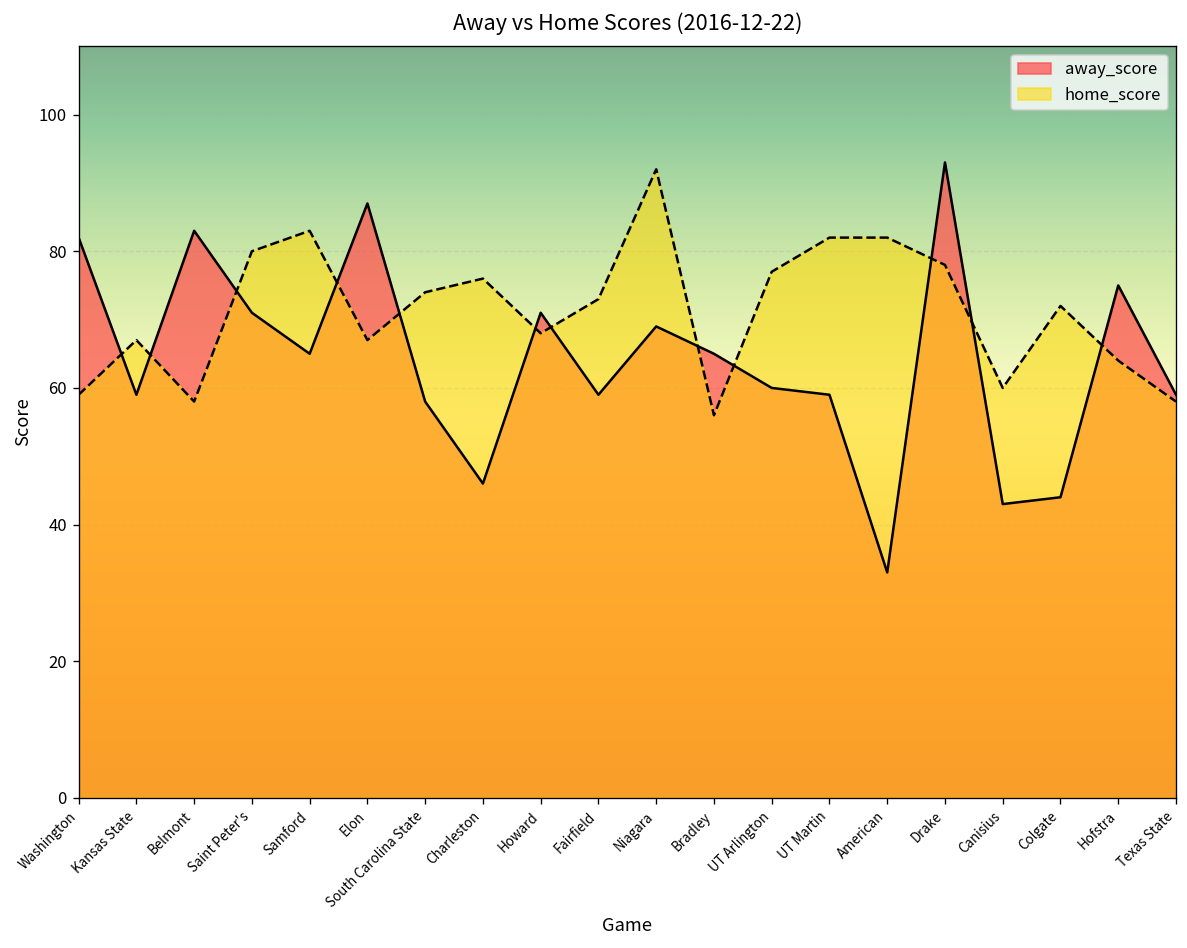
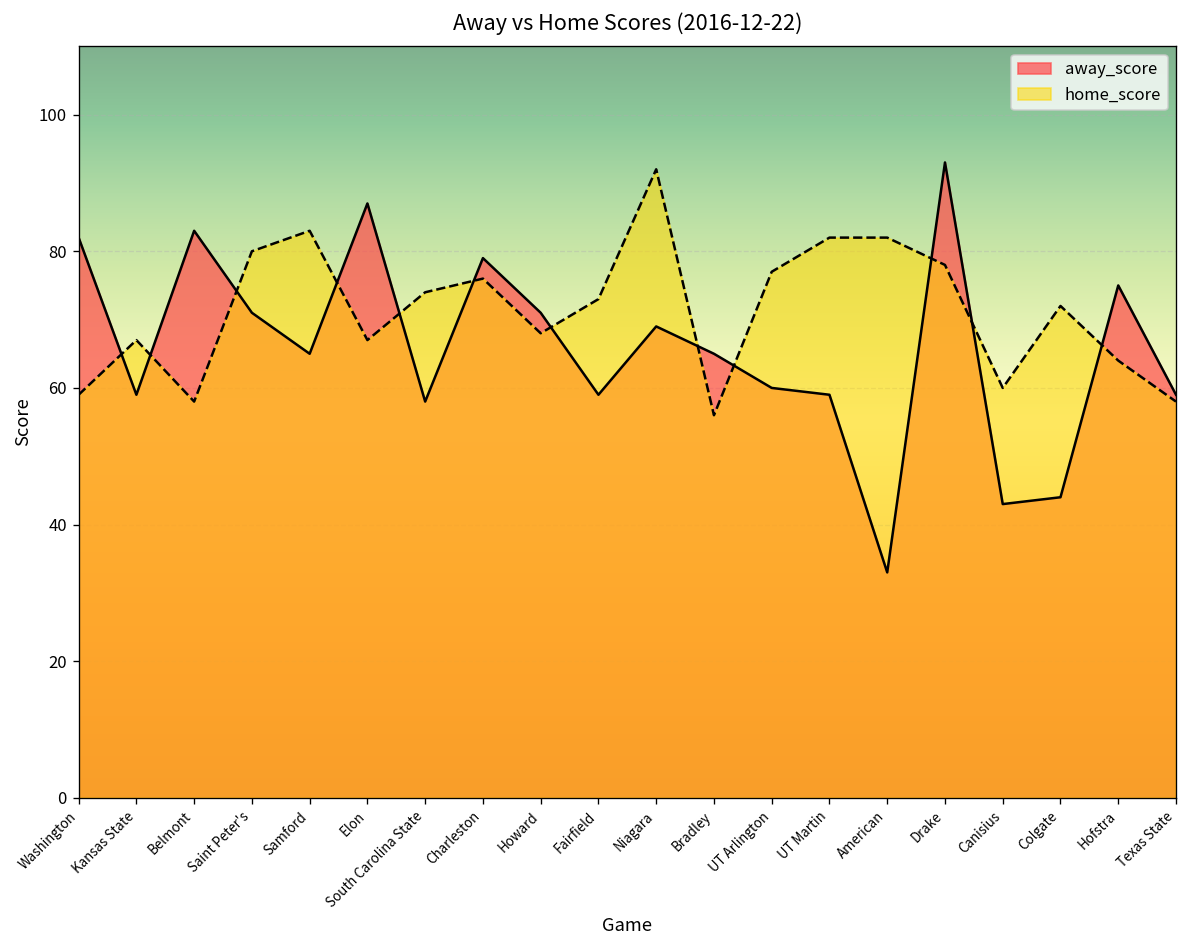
  {
    "away_score": {
      "Washington": 82,
      "Kansas State": 59,
      "Belmont": 83,
      "Saint Peter's": 71,
      "Samford": 65,
      "Elon": 87,
      "South Carolina State": 58,
-     "Charleston": 46,
+     "Charleston": 79,
      "Howard": 71,
      "Fairfield": 59,
      "Niagara": 69,
      "Bradley": 65,
      "UT Arlington": 60,
      "UT Martin": 59,
      "American": 33,
      "Drake": 93,
      "Canisius": 43,
      "Colgate": 44,
      "Hofstra": 75,
      "Texas State": 59
    },
    "home_score": {
      "Washington": 59,
      "Kansas State": 67,
      "Belmont": 58,
      "Saint Peter's": 80,
      "Samford": 83,
      "Elon": 67,
      "South Carolina State": 74,
      "Charleston": 76,
      "Howard": 68,
      "Fairfield": 73,
      "Niagara": 92,
      "Bradley": 56,
      "UT Arlington": 77,
      "UT Martin": 82,
      "American": 82,
      "Drake": 78,
      "Canisius": 60,
      "Colgate": 72,
      "Hofstra": 64,
      "Texas State": 58
    }
  }
